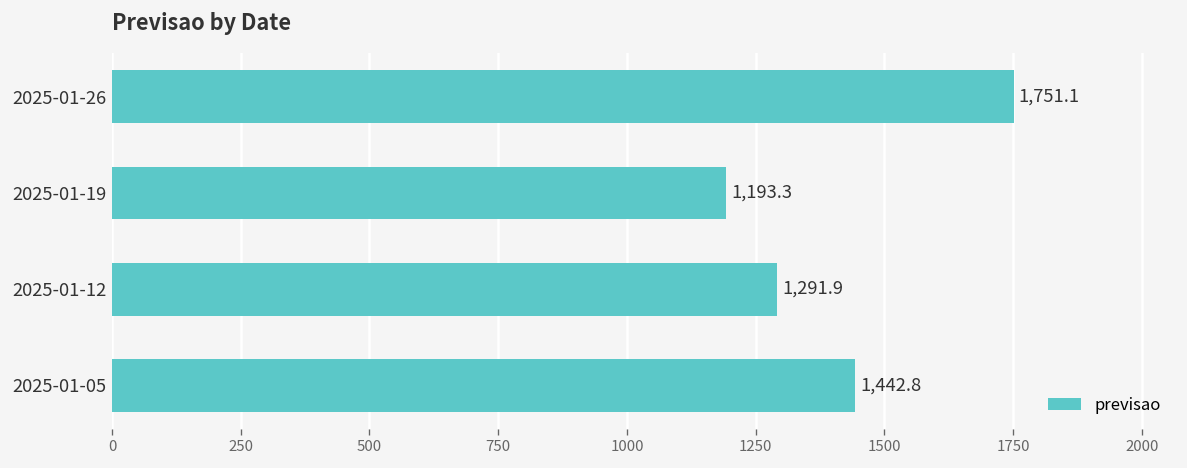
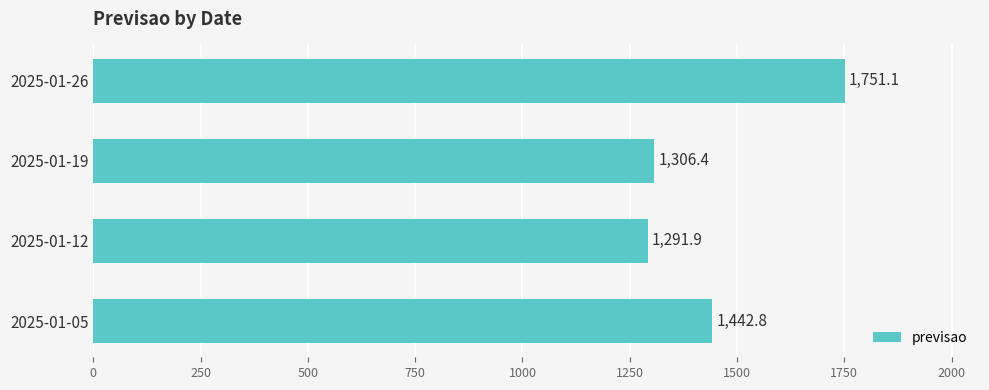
  {
    "2025-01-26": "1,751.1",
-   "2025-01-19": "1,193.3",
+   "2025-01-19": "1,306.4",
    "2025-01-12": "1,291.9",
    "2025-01-05": "1,442.8"
  }
